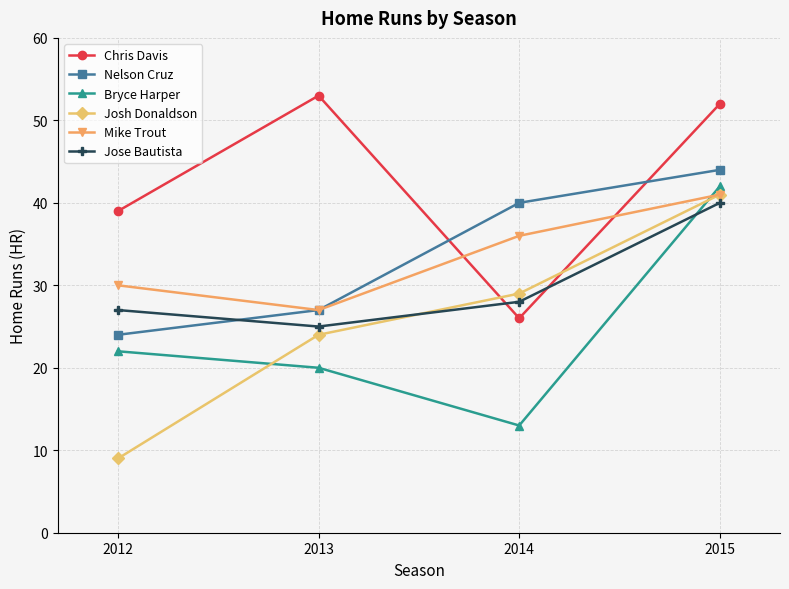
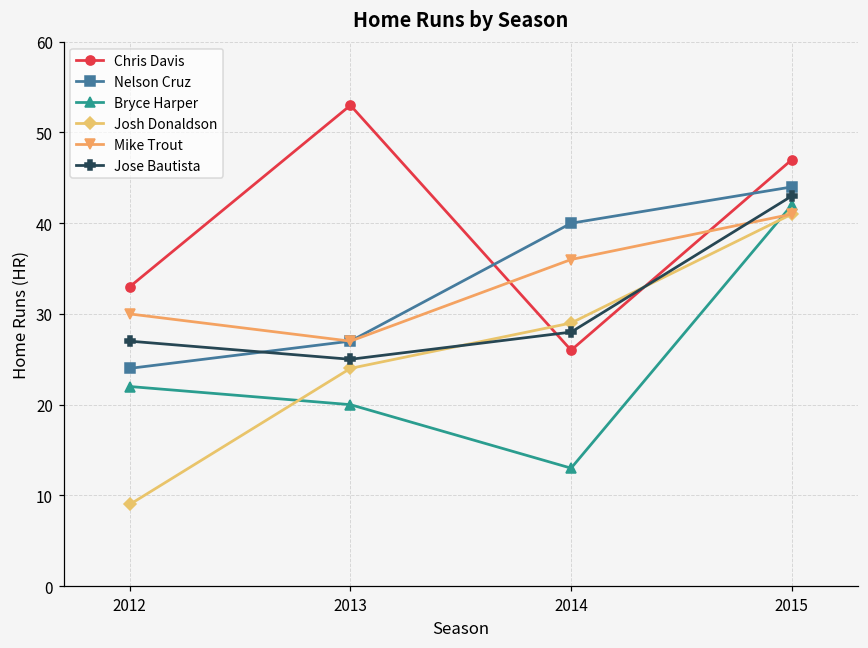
  {
    "Chris Davis": {
-     "2012": 39,
+     "2012": 33,
      "2013": 53,
      "2014": 26,
-     "2015": 52
+     "2015": 47
    },
    "Jose Bautista": {
      "2012": 27,
      "2013": 25,
      "2014": 28,
-     "2015": 40
+     "2015": 43
    }
  }
